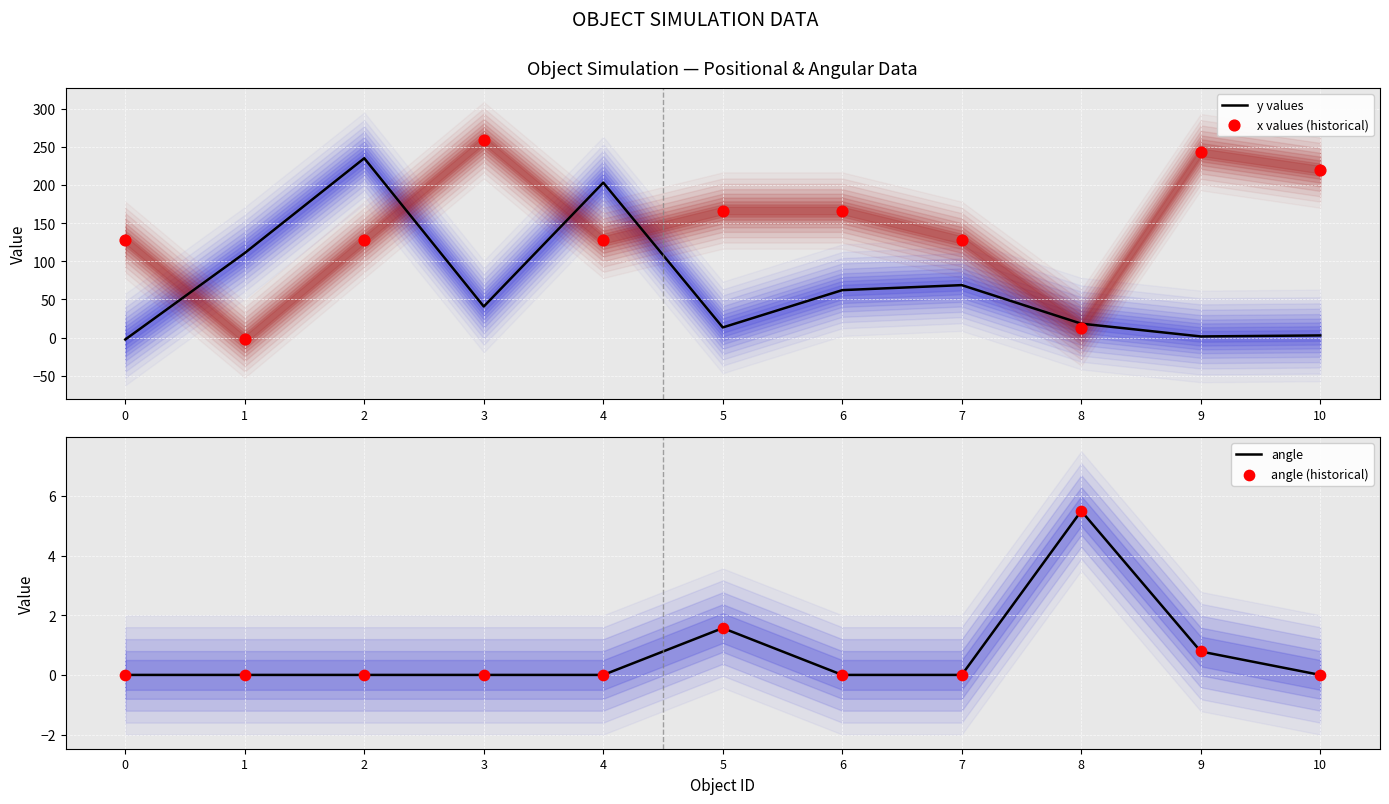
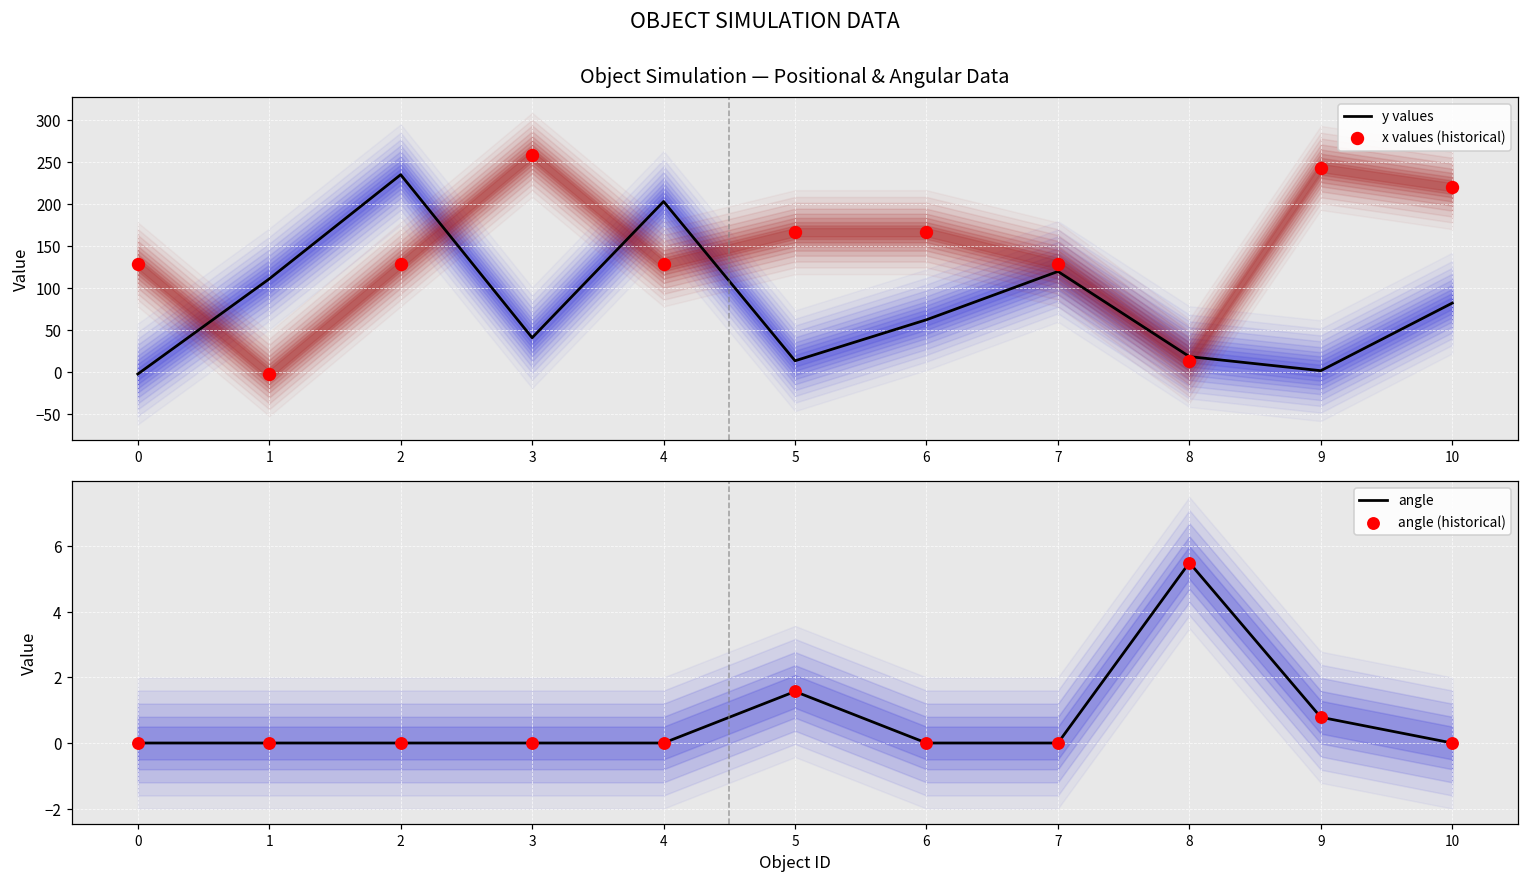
  {
    "Object Simulation — Positional & Angular Data": {
      "y values": {
        "0": 0,
        "1": 110,
        "2": 230,
        "3": 40,
        "4": 200,
        "5": 10,
        "6": 60,
-       "7": 70,
+       "7": 120,
        "9": 0,
-       "10": 0
+       "10": 80
      }
    }
  }
